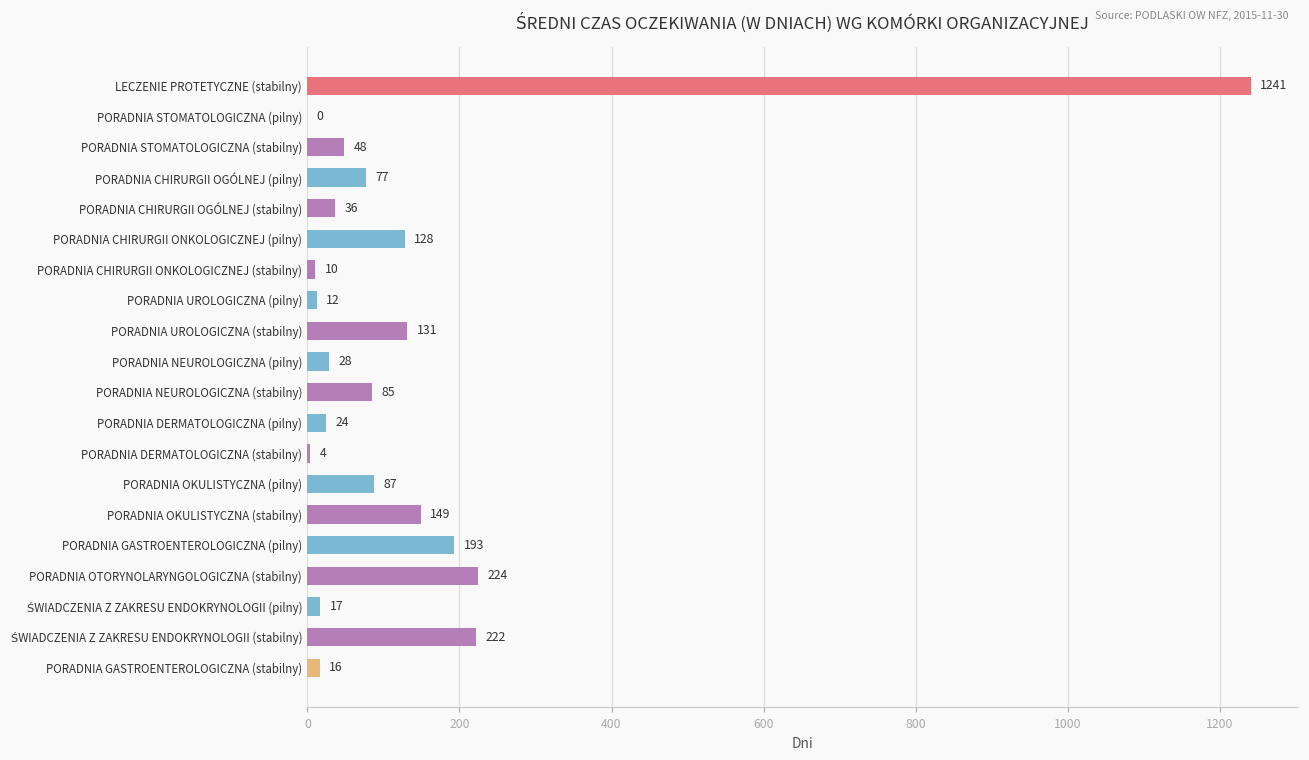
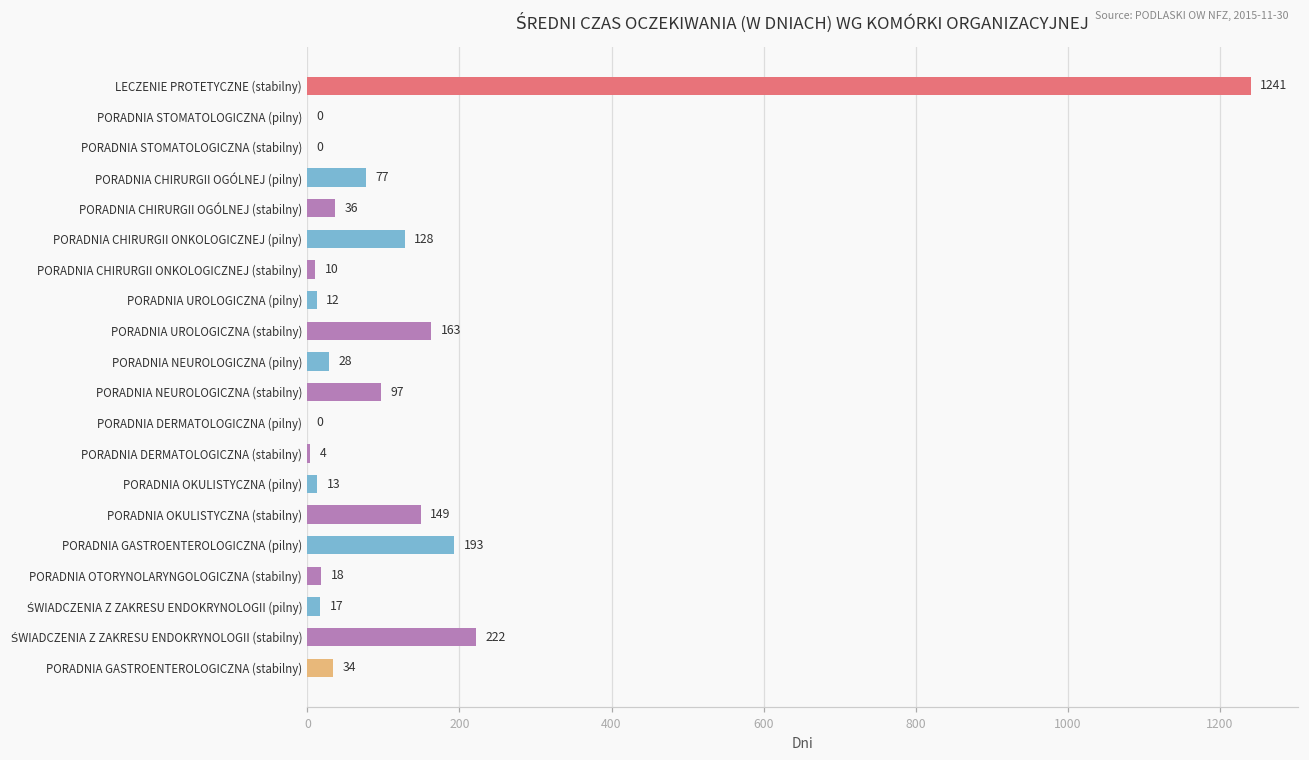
  {
    "LECZENIE PROTETYCZNE (stabilny)": 1241,
    "PORADNIA STOMATOLOGICZNA (pilny)": 0,
-   "PORADNIA STOMATOLOGICZNA (stabilny)": 48,
+   "PORADNIA STOMATOLOGICZNA (stabilny)": 0,
    "PORADNIA CHIRURGII OGÓLNEJ (pilny)": 77,
    "PORADNIA CHIRURGII OGÓLNEJ (stabilny)": 36,
    "PORADNIA CHIRURGII ONKOLOGICZNEJ (pilny)": 128,
    "PORADNIA CHIRURGII ONKOLOGICZNEJ (stabilny)": 10,
    "PORADNIA UROLOGICZNA (pilny)": 12,
-   "PORADNIA UROLOGICZNA (stabilny)": 131,
+   "PORADNIA UROLOGICZNA (stabilny)": 163,
    "PORADNIA NEUROLOGICZNA (pilny)": 28,
-   "PORADNIA NEUROLOGICZNA (stabilny)": 85,
-   "PORADNIA DERMATOLOGICZNA (pilny)": 24,
+   "PORADNIA NEUROLOGICZNA (stabilny)": 97,
+   "PORADNIA DERMATOLOGICZNA (pilny)": 0,
    "PORADNIA DERMATOLOGICZNA (stabilny)": 4,
-   "PORADNIA OKULISTYCZNA (pilny)": 87,
+   "PORADNIA OKULISTYCZNA (pilny)": 13,
    "PORADNIA OKULISTYCZNA (stabilny)": 149,
    "PORADNIA GASTROENTEROLOGICZNA (pilny)": 193,
-   "PORADNIA OTORYNOLARYNGOLOGICZNA (stabilny)": 224,
+   "PORADNIA OTORYNOLARYNGOLOGICZNA (stabilny)": 18,
    "ŚWIADCZENIA Z ZAKRESU ENDOKRYNOLOGII (pilny)": 17,
    "ŚWIADCZENIA Z ZAKRESU ENDOKRYNOLOGII (stabilny)": 222,
-   "PORADNIA GASTROENTEROLOGICZNA (stabilny)": 16
+   "PORADNIA GASTROENTEROLOGICZNA (stabilny)": 34
  }
